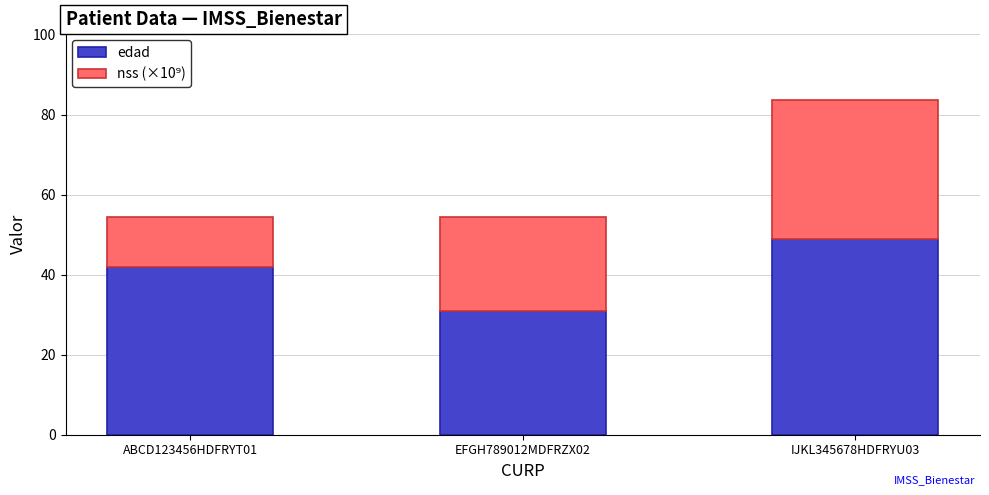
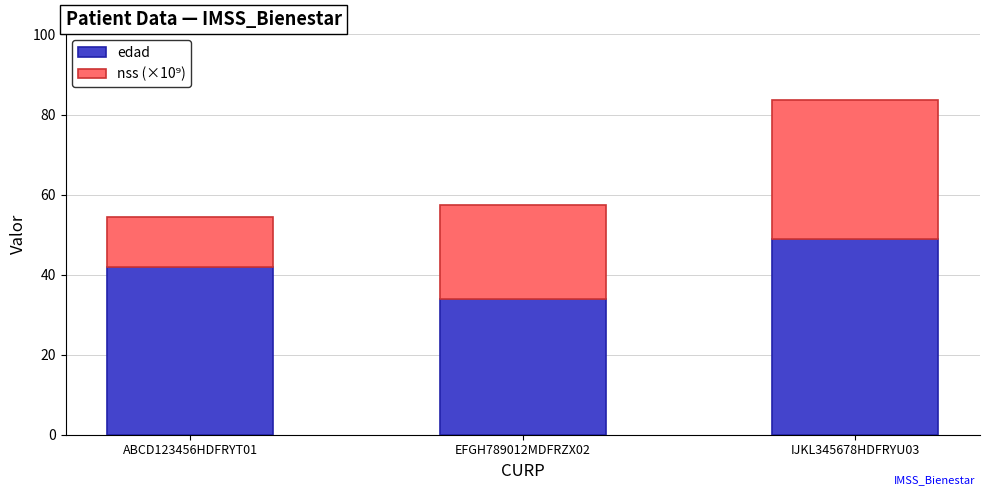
  {
    "edad": {
      "ABCD123456HDFRYT01": 42,
-     "EFGH789012MDFRZX02": 31,
+     "EFGH789012MDFRZX02": 34,
      "IJKL345678HDFRYU03": 49
    },
    "nss (×10⁹)": {
      "ABCD123456HDFRYT01": 12,
      "EFGH789012MDFRZX02": 23,
      "IJKL345678HDFRYU03": 35
    }
  }
